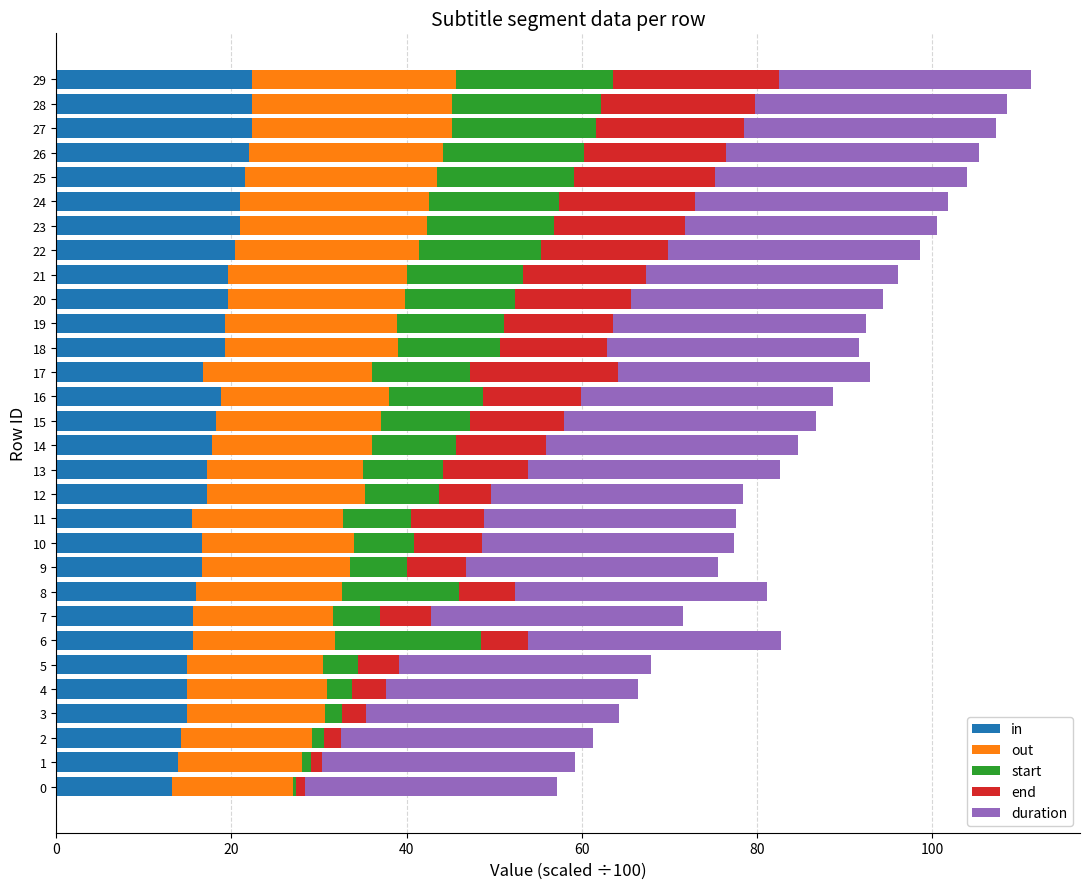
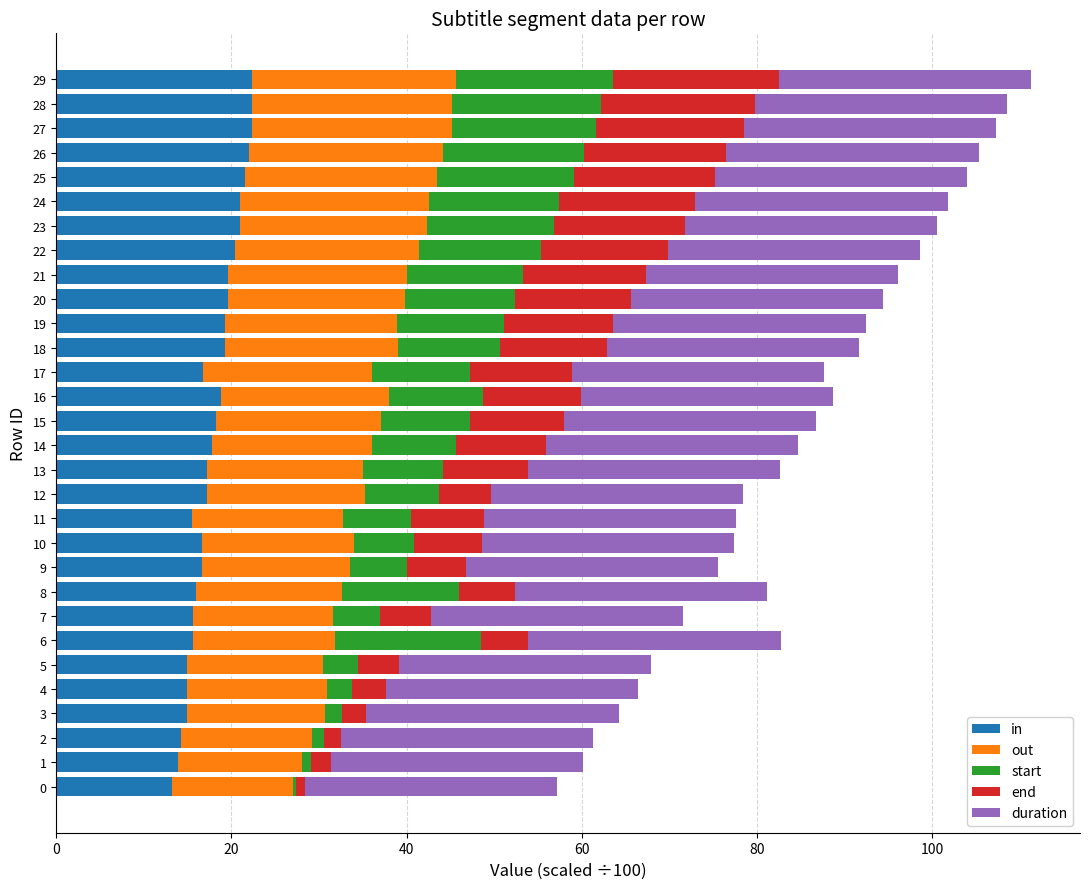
  {
    "in": {
      "29": 22,
      "28": 22,
      "27": 22,
      "26": 22,
      "25": 22,
      "24": 21,
      "23": 21,
      "22": 20,
      "21": 20,
      "20": 20,
      "19": 19,
      "18": 19,
      "17": 17,
      "16": 19,
      "15": 18,
      "14": 18,
      "13": 17,
      "12": 17,
      "11": 16,
      "10": 17,
      "9": 17,
      "8": 16,
      "7": 16,
      "6": 16,
      "5": 15,
      "4": 15,
      "3": 15,
      "2": 14,
      "1": 14,
      "0": 13
    },
    "out": {
      "29": 23,
      "28": 23,
      "27": 23,
      "26": 22,
      "25": 22,
      "24": 22,
      "23": 21,
      "22": 21,
      "21": 20,
      "20": 20,
      "19": 20,
      "18": 20,
      "17": 19,
      "16": 19,
      "15": 19,
      "14": 18,
      "13": 18,
      "12": 18,
      "11": 17,
      "10": 17,
      "9": 17,
      "8": 17,
      "7": 16,
      "6": 16,
      "5": 16,
      "4": 16,
      "3": 16,
      "2": 15,
      "1": 14,
      "0": 14
    },
    "start": {
      "29": 18,
      "28": 17,
      "27": 16,
      "26": 16,
      "25": 16,
      "24": 15,
      "23": 15,
      "22": 14,
      "21": 13,
      "20": 13,
      "19": 12,
      "18": 12,
      "17": 11,
      "16": 11,
      "15": 10,
      "14": 10,
      "13": 9,
      "12": 8,
      "11": 8,
      "10": 7,
      "9": 6,
      "8": 13,
      "7": 5,
      "6": 17,
      "5": 4,
      "4": 3,
      "3": 2,
      "2": 1,
      "1": 1,
      "0": 0
    },
    "end": {
      "29": 19,
      "28": 18,
      "27": 17,
      "26": 16,
      "25": 16,
      "24": 16,
      "23": 15,
      "22": 15,
      "21": 14,
      "20": 13,
      "19": 13,
      "18": 12,
-     "17": 17,
+     "17": 12,
      "16": 11,
      "15": 11,
      "14": 10,
      "13": 10,
      "12": 6,
      "11": 8,
      "10": 8,
      "9": 7,
      "8": 6,
      "7": 6,
      "6": 5,
      "5": 5,
      "4": 4,
      "3": 3,
      "2": 2,
-     "1": 1,
+     "1": 2,
      "0": 1
    },
    "duration": {
      "29": 29,
      "28": 29,
      "27": 29,
      "26": 29,
      "25": 29,
      "24": 29,
      "23": 29,
      "22": 29,
      "21": 29,
      "20": 29,
      "19": 29,
      "18": 29,
      "17": 29,
      "16": 29,
      "15": 29,
      "14": 29,
      "13": 29,
      "12": 29,
      "11": 29,
      "10": 29,
      "9": 29,
      "8": 29,
      "7": 29,
      "6": 29,
      "5": 29,
      "4": 29,
      "3": 29,
      "2": 29,
      "1": 29,
      "0": 29
    }
  }
